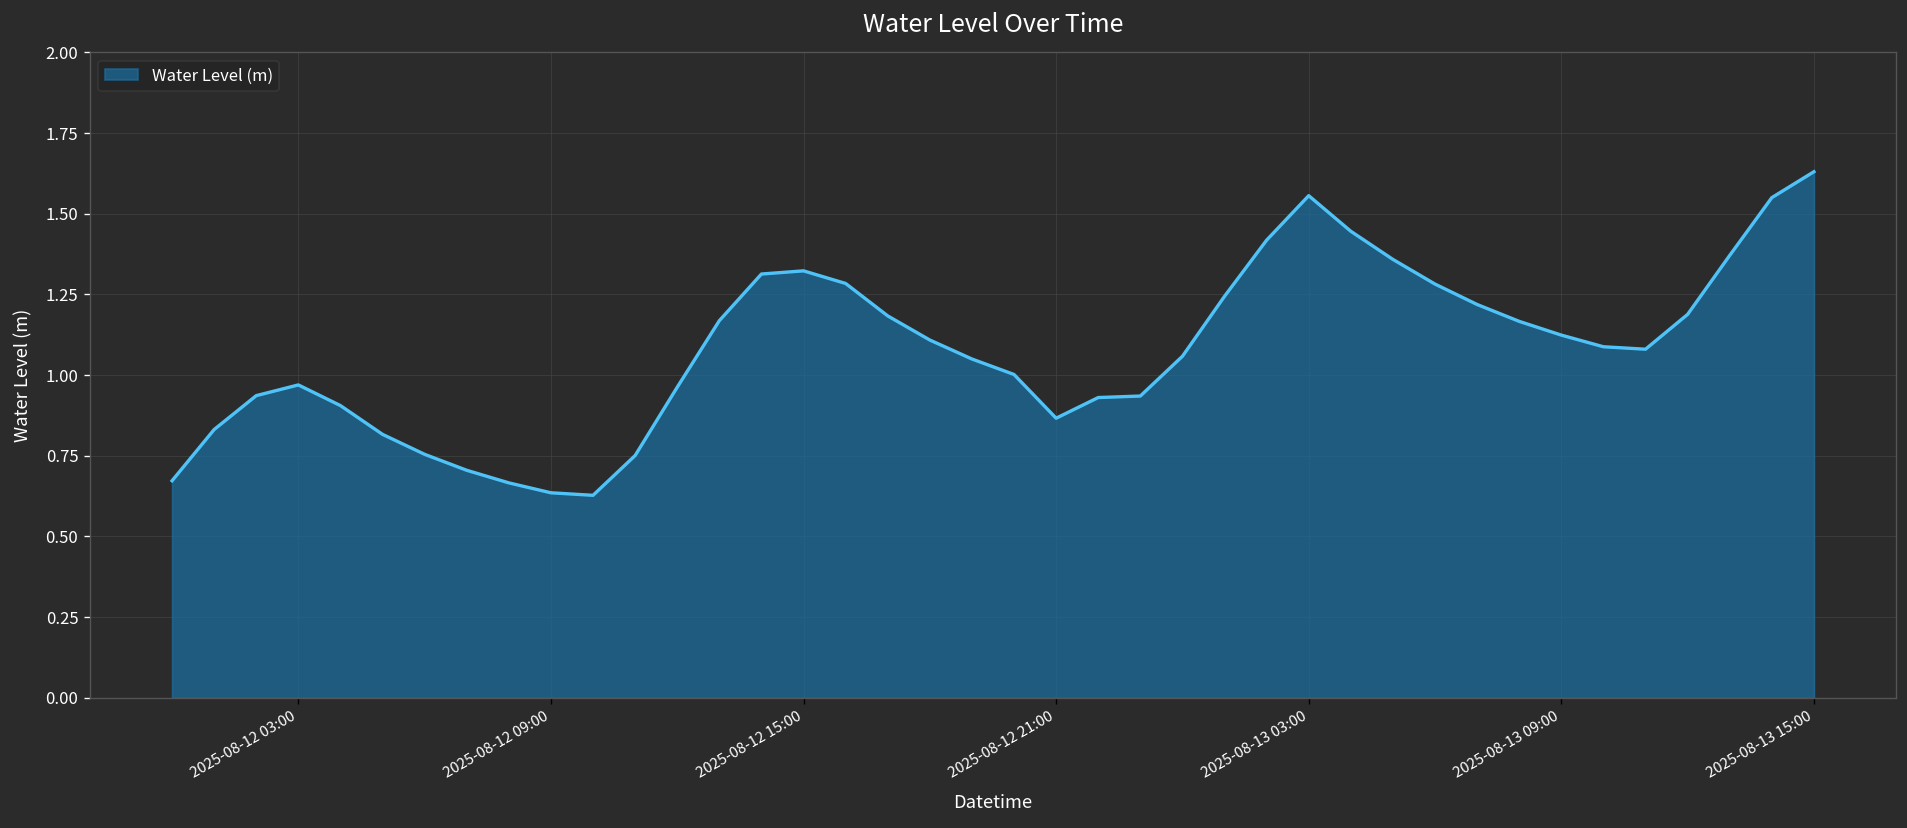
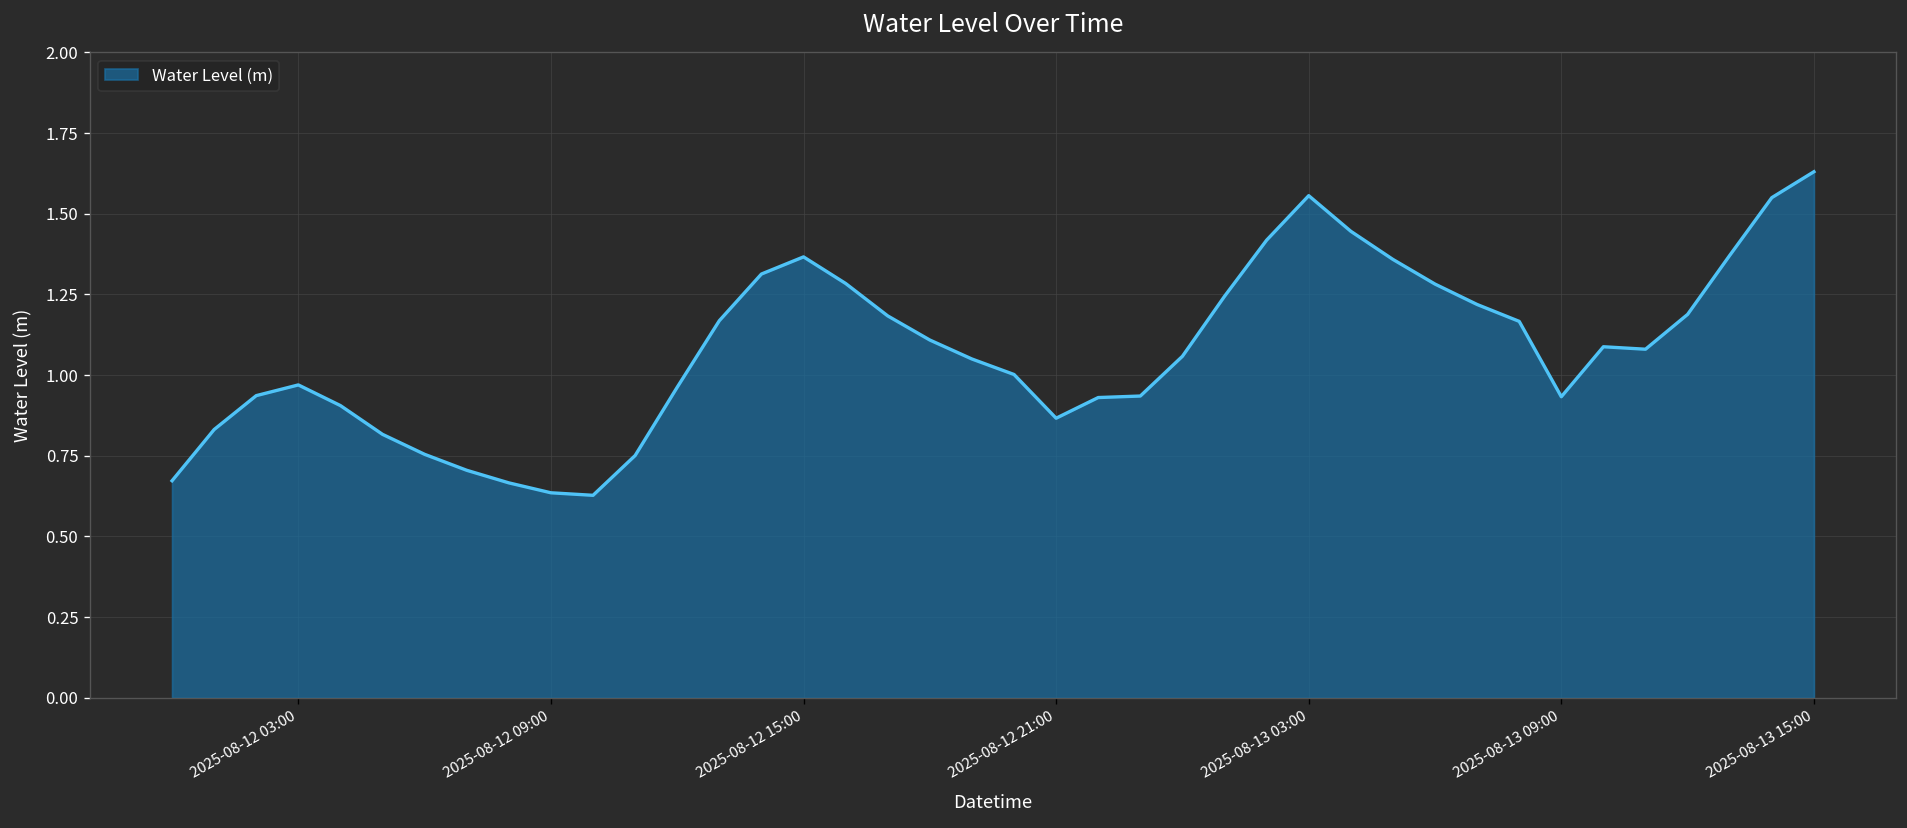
  {
    "2025-08-12 03:00": 0.97,
    "2025-08-12 09:00": 0.64,
-   "2025-08-12 15:00": 1.32,
+   "2025-08-12 15:00": 1.37,
    "2025-08-12 21:00": 0.87,
    "2025-08-13 03:00": 1.56,
-   "2025-08-13 09:00": 1.12,
+   "2025-08-13 09:00": 0.93,
    "2025-08-13 15:00": 1.63
  }
